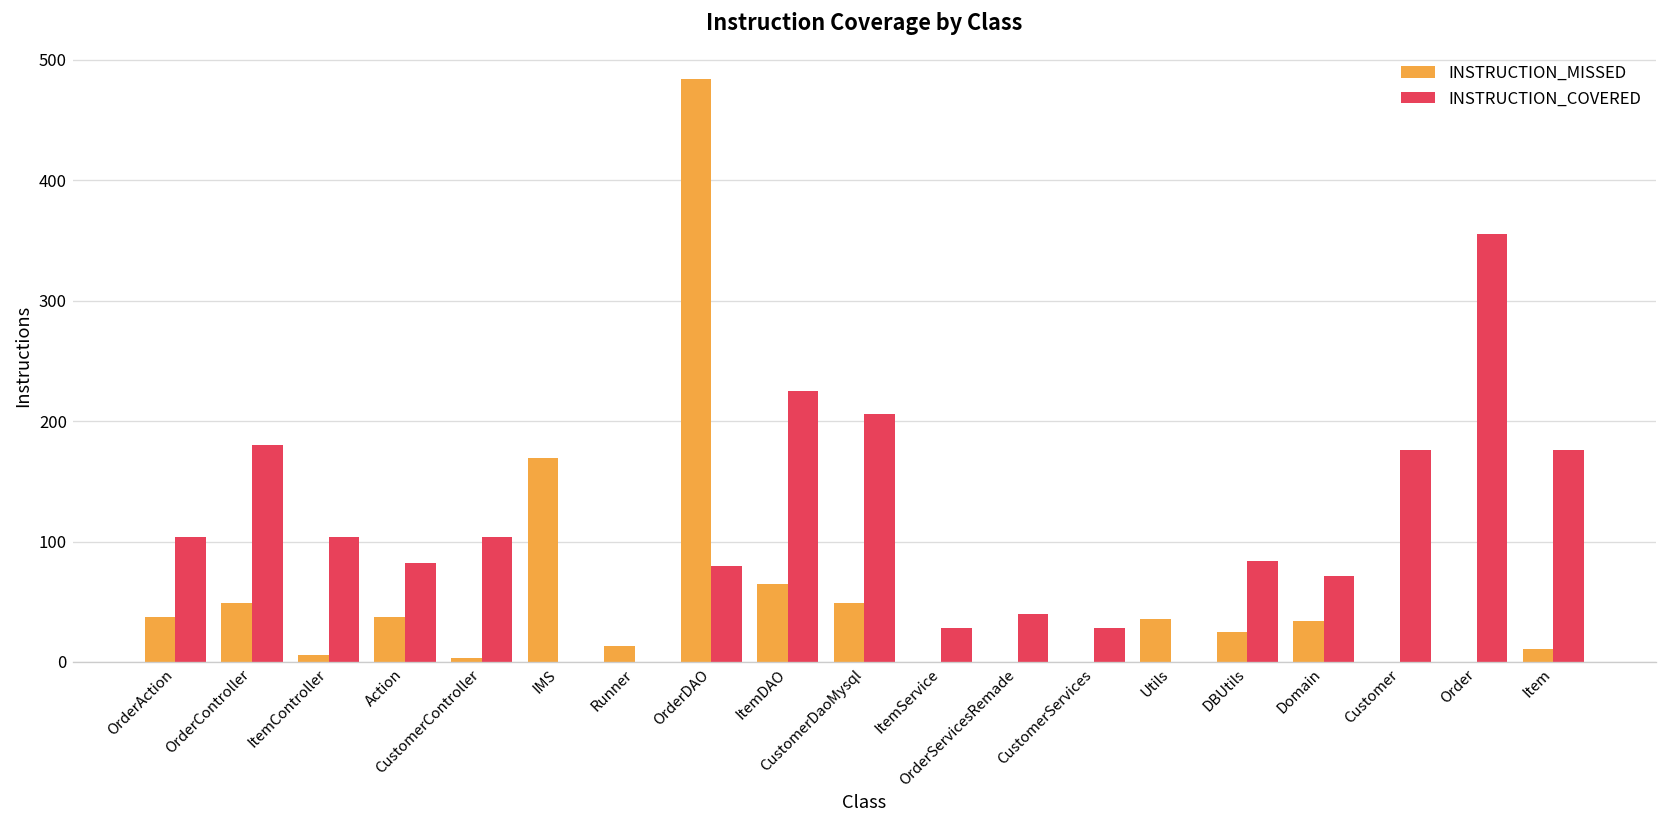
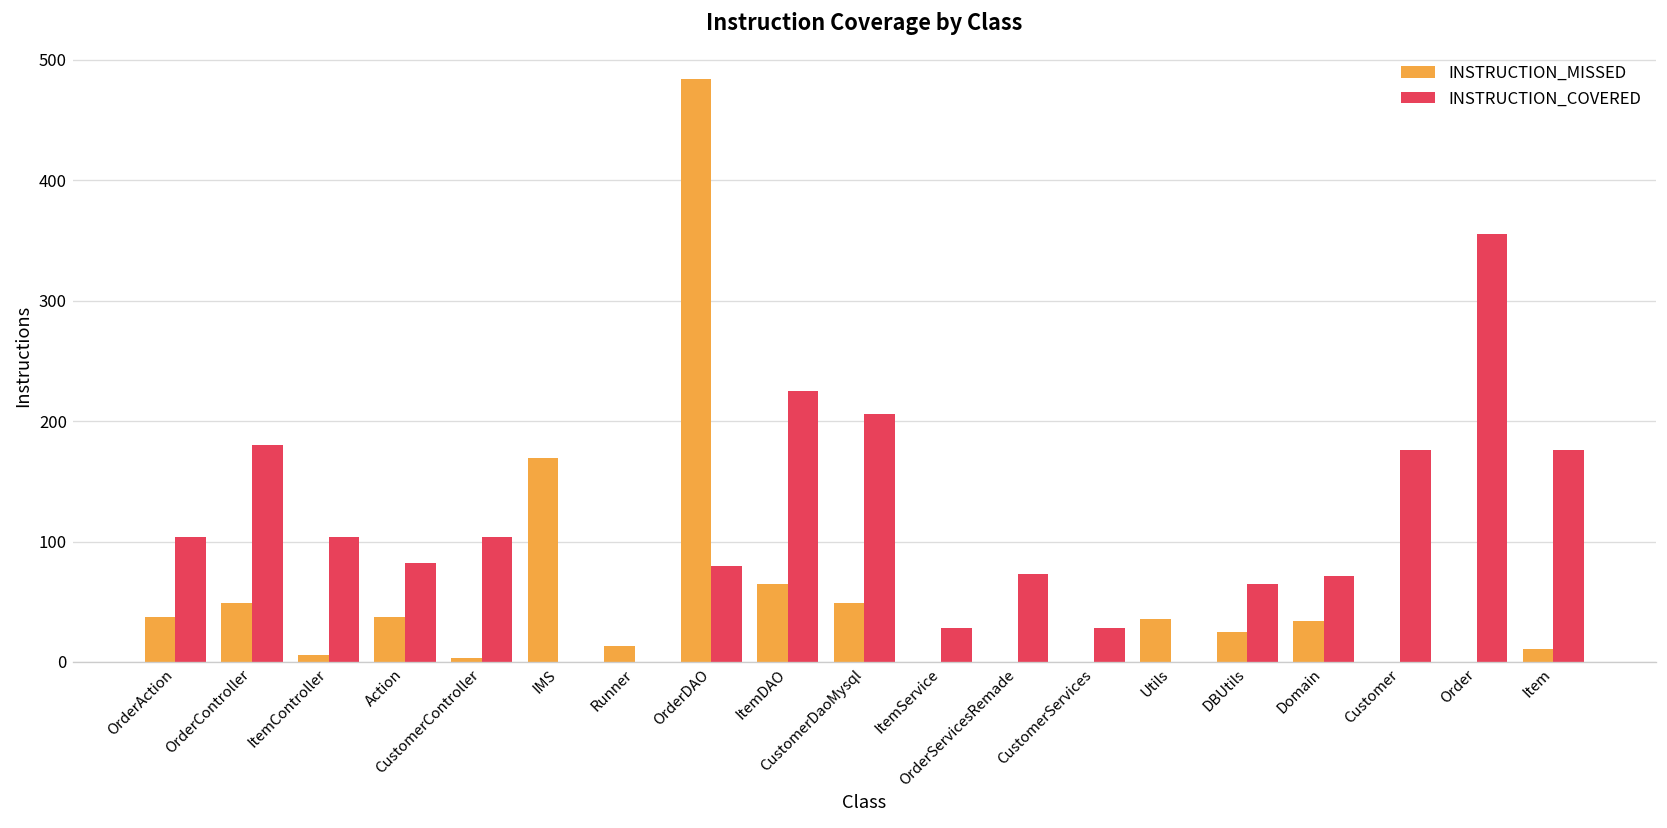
  {
    "INSTRUCTION_MISSED": {
      "OrderAction": 37,
      "OrderController": 49,
      "ItemController": 6,
      "Action": 37,
      "CustomerController": 3,
      "IMS": 169,
      "Runner": 13,
      "OrderDAO": 484,
      "ItemDAO": 65,
      "CustomerDaoMysql": 49,
      "ItemService": 0,
      "OrderServicesRemade": 0,
      "CustomerServices": 0,
      "Utils": 36,
      "DBUtils": 25,
      "Domain": 34,
      "Customer": 0,
      "Order": 0,
      "Item": 11
    },
    "INSTRUCTION_COVERED": {
      "OrderAction": 104,
      "OrderController": 180,
      "ItemController": 104,
      "Action": 82,
      "CustomerController": 104,
      "IMS": 0,
      "Runner": 0,
      "OrderDAO": 80,
      "ItemDAO": 225,
      "CustomerDaoMysql": 206,
      "ItemService": 28,
-     "OrderServicesRemade": 40,
+     "OrderServicesRemade": 73,
      "CustomerServices": 28,
      "Utils": 0,
-     "DBUtils": 84,
+     "DBUtils": 65,
      "Domain": 71,
      "Customer": 176,
      "Order": 355,
      "Item": 176
    }
  }
